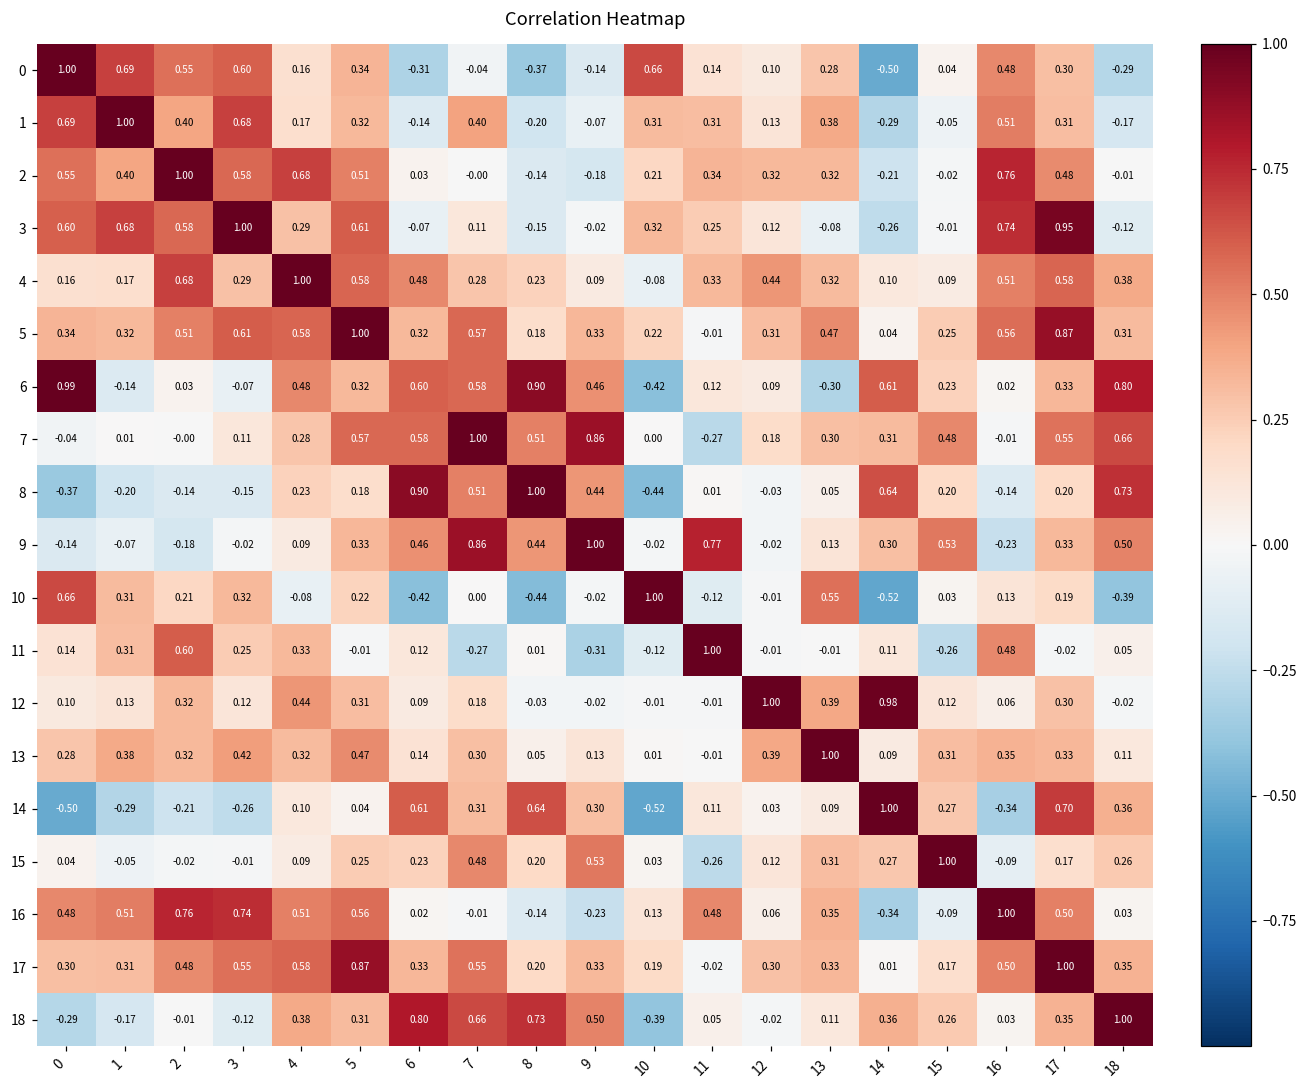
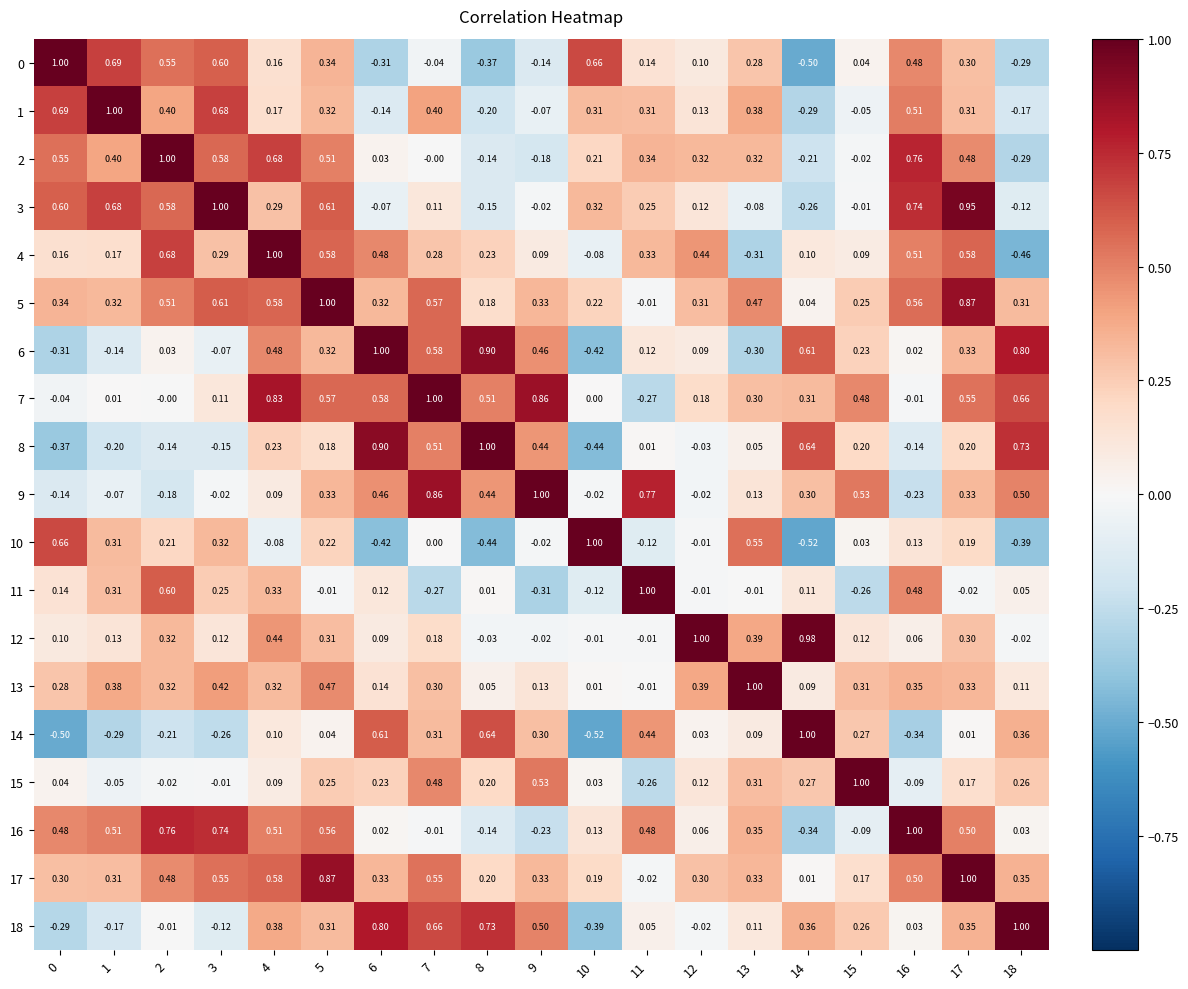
  {
    "2": {
      "0": 0.55,
      "1": 0.40,
      "2": 1.00,
      "3": 0.58,
      "4": 0.68,
      "5": 0.51,
      "6": 0.03,
      "7": -0.00,
      "8": -0.14,
      "9": -0.18,
      "10": 0.21,
      "11": 0.34,
      "12": 0.32,
      "13": 0.32,
      "14": -0.21,
      "15": -0.02,
      "16": 0.76,
      "17": 0.48,
-     "18": -0.01
+     "18": -0.29
    },
    "4": {
      "0": 0.16,
      "1": 0.17,
      "2": 0.68,
      "3": 0.29,
      "4": 1.00,
      "5": 0.58,
      "6": 0.48,
      "7": 0.28,
      "8": 0.23,
      "9": 0.09,
      "10": -0.08,
      "11": 0.33,
      "12": 0.44,
-     "13": 0.32,
+     "13": -0.31,
      "14": 0.10,
      "15": 0.09,
      "16": 0.51,
      "17": 0.58,
-     "18": 0.38
+     "18": -0.46
    },
    "6": {
-     "0": 0.99,
+     "0": -0.31,
      "1": -0.14,
      "2": 0.03,
      "3": -0.07,
      "4": 0.48,
      "5": 0.32,
-     "6": 0.60,
+     "6": 1.00,
      "7": 0.58,
      "8": 0.90,
      "9": 0.46,
      "10": -0.42,
      "11": 0.12,
      "12": 0.09,
      "13": -0.30,
      "14": 0.61,
      "15": 0.23,
      "16": 0.02,
      "17": 0.33,
      "18": 0.80
    },
    "7": {
      "0": -0.04,
      "1": 0.01,
      "2": -0.00,
      "3": 0.11,
-     "4": 0.28,
+     "4": 0.83,
      "5": 0.57,
      "6": 0.58,
      "7": 1.00,
      "8": 0.51,
      "9": 0.86,
      "10": 0.00,
      "11": -0.27,
      "12": 0.18,
      "13": 0.30,
      "14": 0.31,
      "15": 0.48,
      "16": -0.01,
      "17": 0.55,
      "18": 0.66
    },
    "14": {
      "0": -0.50,
      "1": -0.29,
      "2": -0.21,
      "3": -0.26,
      "4": 0.10,
      "5": 0.04,
      "6": 0.61,
      "7": 0.31,
      "8": 0.64,
      "9": 0.30,
      "10": -0.52,
-     "11": 0.11,
+     "11": 0.44,
      "12": 0.03,
      "13": 0.09,
      "14": 1.00,
      "15": 0.27,
      "16": -0.34,
-     "17": 0.70,
+     "17": 0.01,
      "18": 0.36
    }
  }
